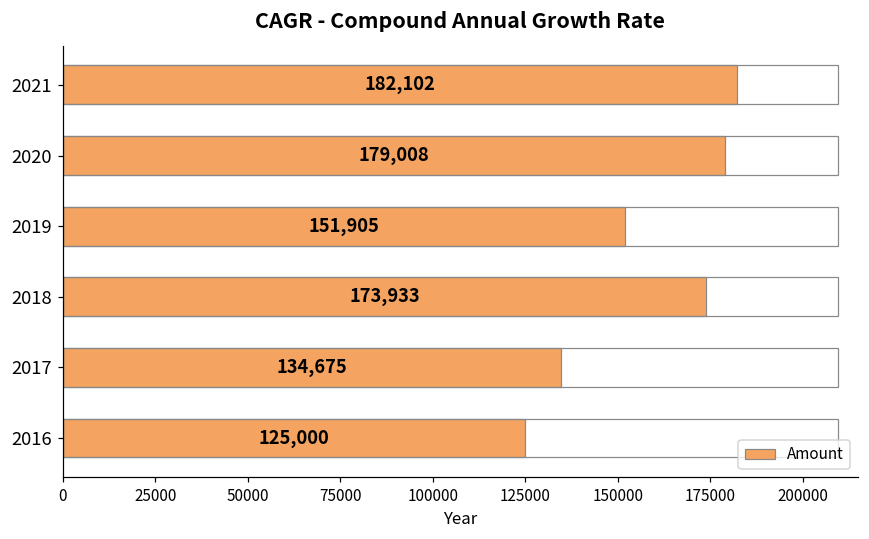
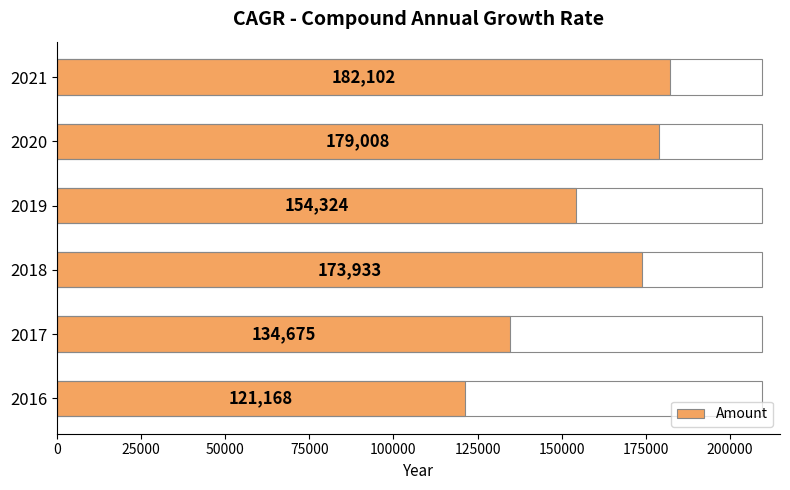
  {
    "2021": "182,102",
    "2020": "179,008",
-   "2019": "151,905",
+   "2019": "154,324",
    "2018": "173,933",
    "2017": "134,675",
-   "2016": "125,000"
+   "2016": "121,168"
  }
